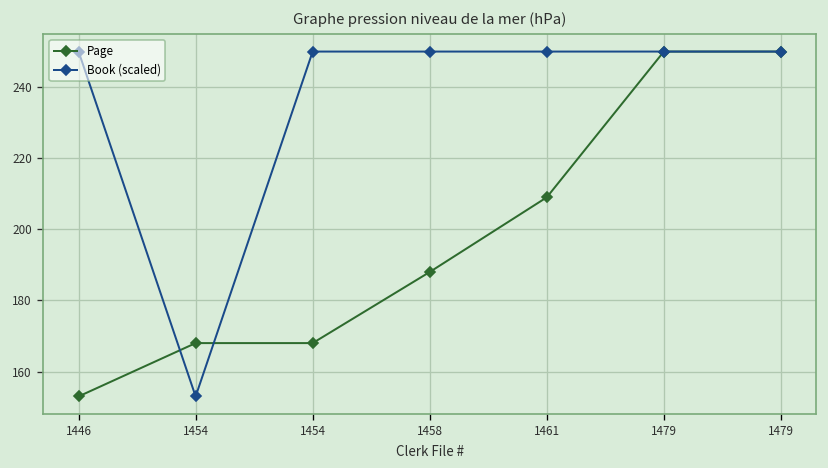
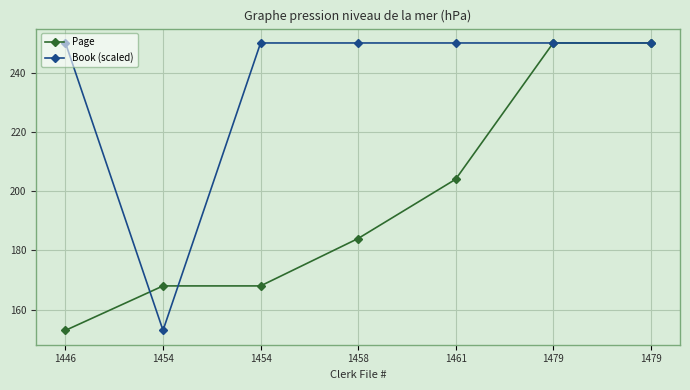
  {
    "Page": {
      "1446": 153,
-     "1458": 188,
-     "1461": 209
+     "1458": 184,
+     "1461": 204
    },
    "Book (scaled)": {
      "1458": 250,
      "1461": 250
    }
  }
